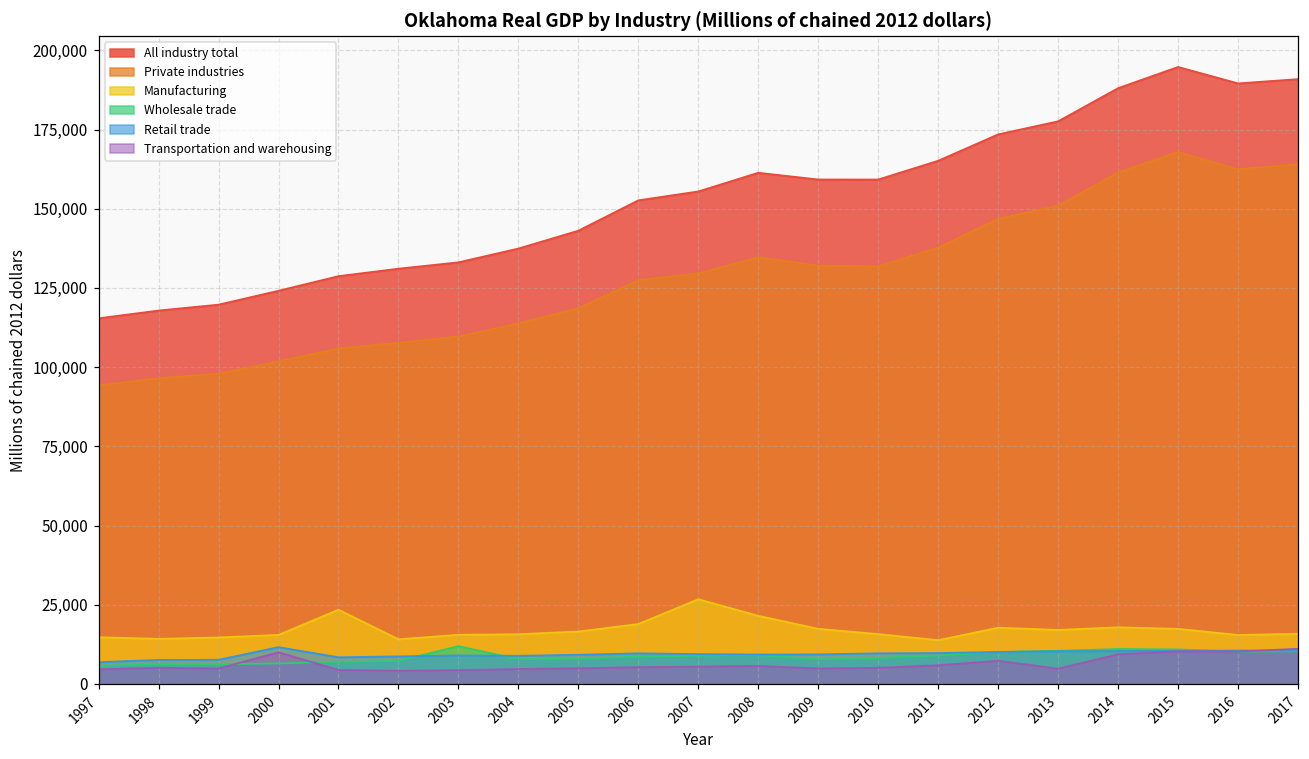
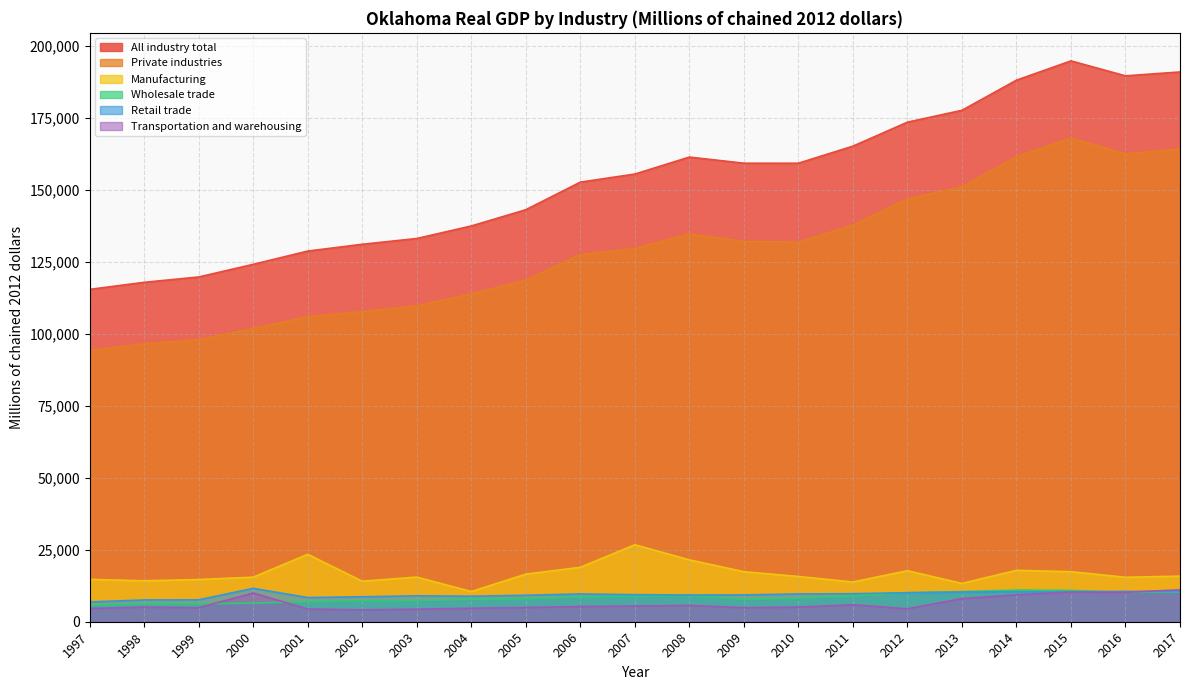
  {
    "Manufacturing": {
      "1997": "15,000",
      "1998": "14,000",
      "1999": "15,000",
      "2000": "15,000",
      "2001": "23,000",
      "2002": "14,000",
      "2003": "16,000",
-     "2004": "16,000",
+     "2004": "10,000",
      "2005": "17,000",
      "2006": "19,000",
      "2007": "27,000",
      "2008": "21,000",
      "2009": "17,000",
      "2010": "16,000",
      "2011": "14,000",
      "2012": "18,000",
-     "2013": "17,000",
+     "2013": "13,000",
      "2014": "18,000",
      "2015": "17,000",
      "2016": "15,000",
      "2017": "16,000"
    },
    "Wholesale trade": {
      "1997": "6,000",
      "1998": "6,000",
      "1999": "6,000",
      "2000": "6,000",
      "2001": "7,000",
      "2002": "7,000",
-     "2003": "12,000",
+     "2003": "7,000",
      "2004": "8,000",
      "2005": "8,000",
      "2006": "9,000",
      "2009": "8,000",
      "2010": "8,000"
    },
    "Retail trade": {
      "1997": "7,000",
      "1998": "8,000",
      "1999": "8,000",
      "2000": "12,000",
      "2001": "8,000",
      "2002": "9,000",
      "2003": "9,000",
      "2004": "9,000",
      "2005": "9,000",
      "2006": "10,000",
      "2009": "9,000",
      "2010": "10,000"
    },
    "Transportation and warehousing": {
      "1997": "5,000",
      "1998": "5,000",
      "1999": "5,000",
      "2000": "10,000",
      "2001": "4,000",
      "2002": "4,000",
      "2003": "4,000",
      "2004": "5,000",
      "2005": "5,000",
      "2006": "5,000",
      "2007": "5,000",
      "2008": "6,000",
      "2009": "5,000",
      "2010": "5,000",
      "2011": "6,000",
-     "2012": "7,000",
-     "2013": "5,000",
+     "2012": "4,000",
+     "2013": "8,000",
      "2014": "9,000"
    }
  }
